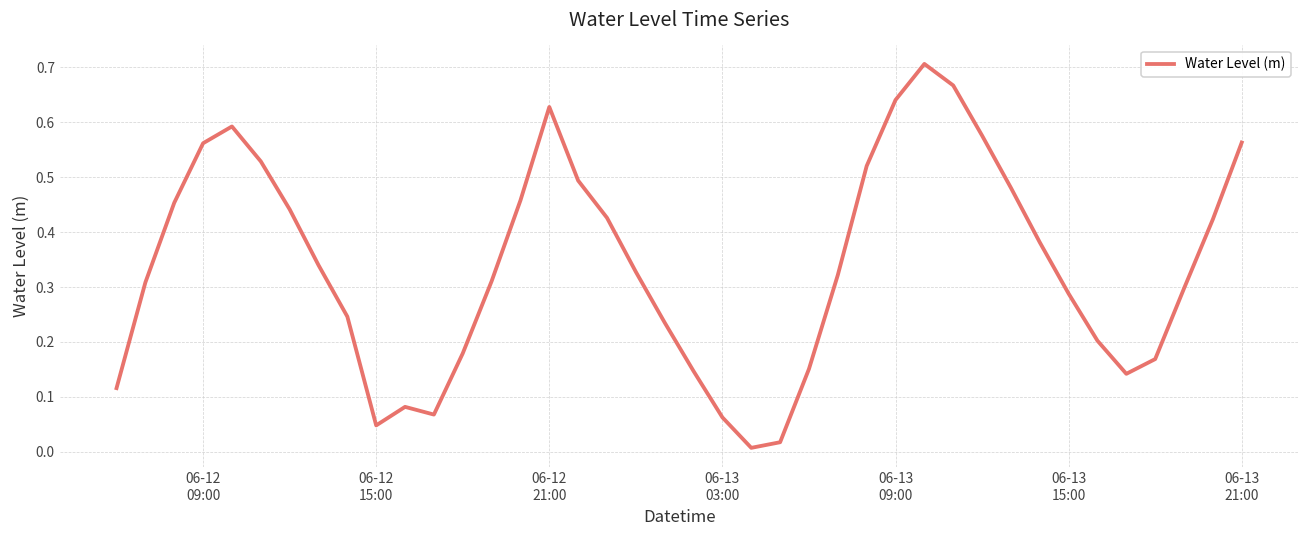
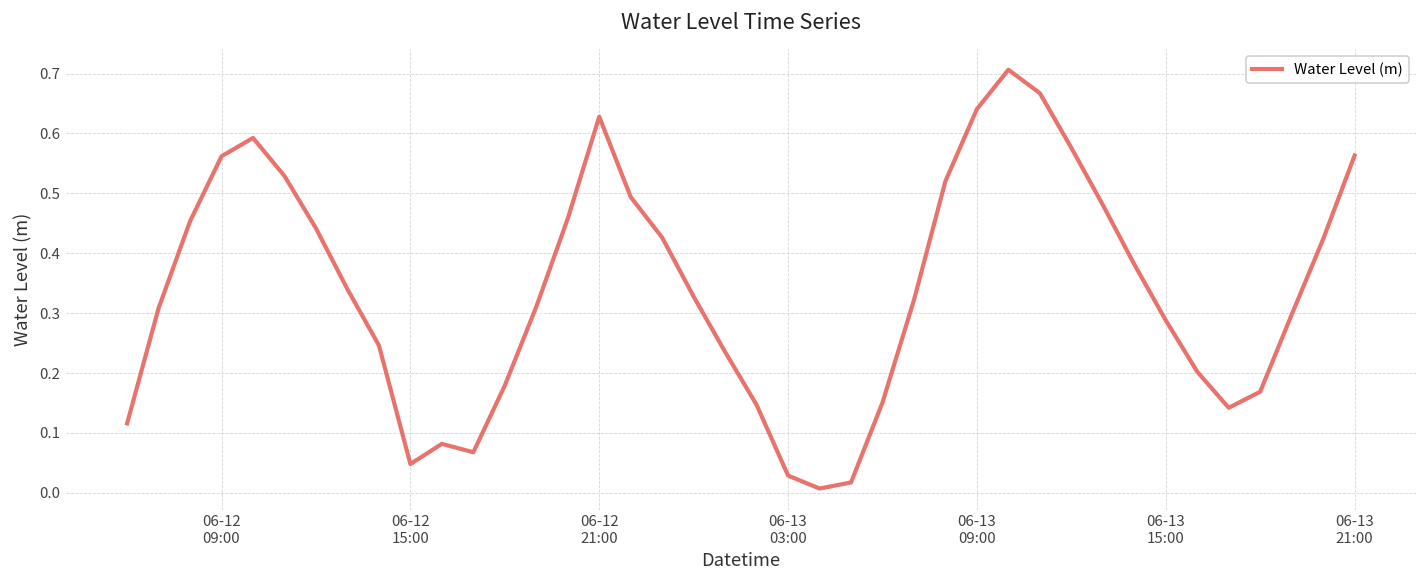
  {
    "06-12 09:00": 0.56,
    "06-12 15:00": 0.05,
    "06-12 21:00": 0.63,
-   "06-13 03:00": 0.06,
+   "06-13 03:00": 0.03,
    "06-13 09:00": 0.64,
    "06-13 15:00": 0.29,
    "06-13 21:00": 0.56
  }
